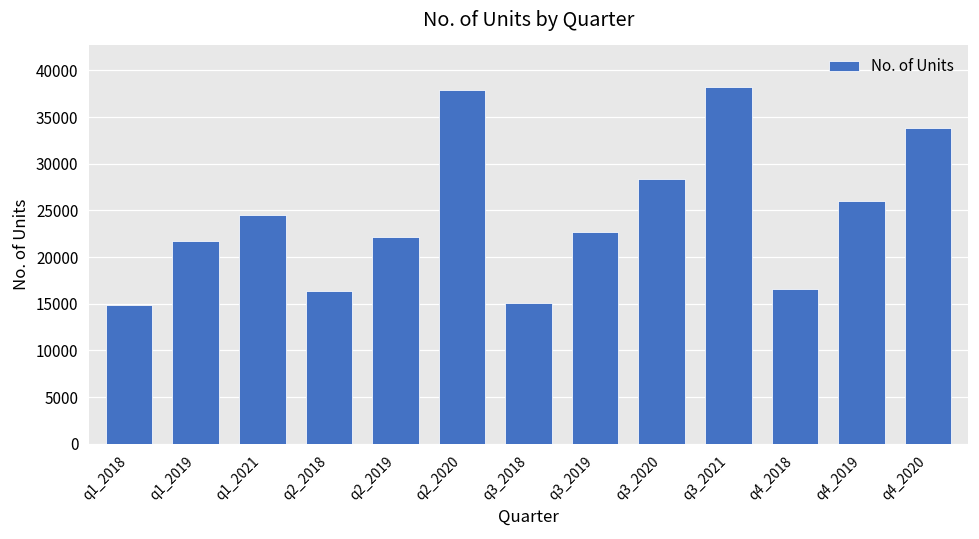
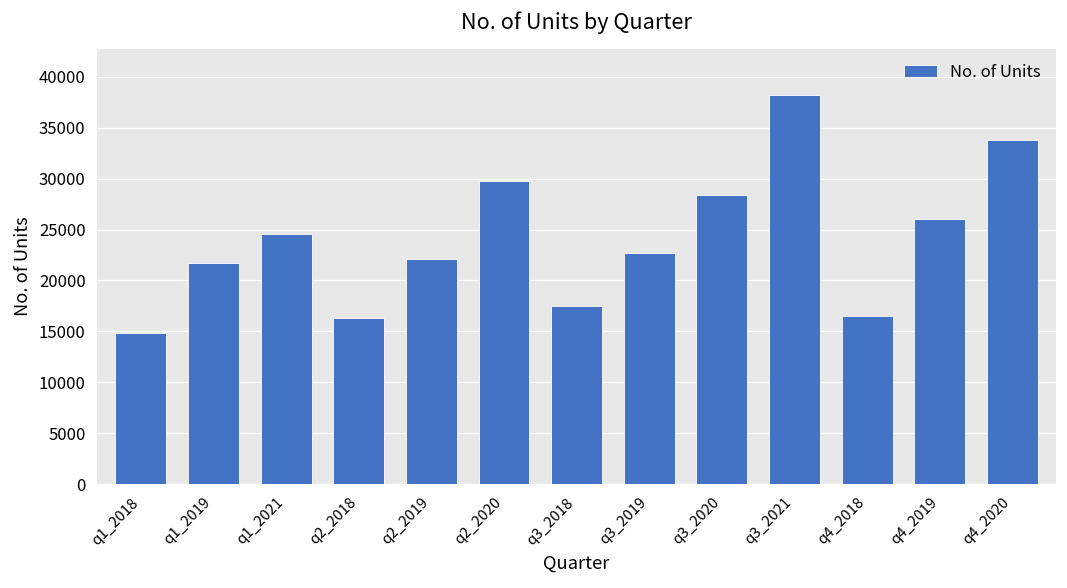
  {
    "q1_2018": 15000,
    "q1_2019": 22000,
    "q1_2021": 25000,
    "q2_2018": 16000,
    "q2_2019": 22000,
-   "q2_2020": 38000,
-   "q3_2018": 15000,
+   "q2_2020": 30000,
+   "q3_2018": 18000,
    "q3_2019": 23000,
    "q3_2020": 28000,
    "q3_2021": 38000,
    "q4_2018": 17000,
    "q4_2019": 26000,
    "q4_2020": 34000
  }
